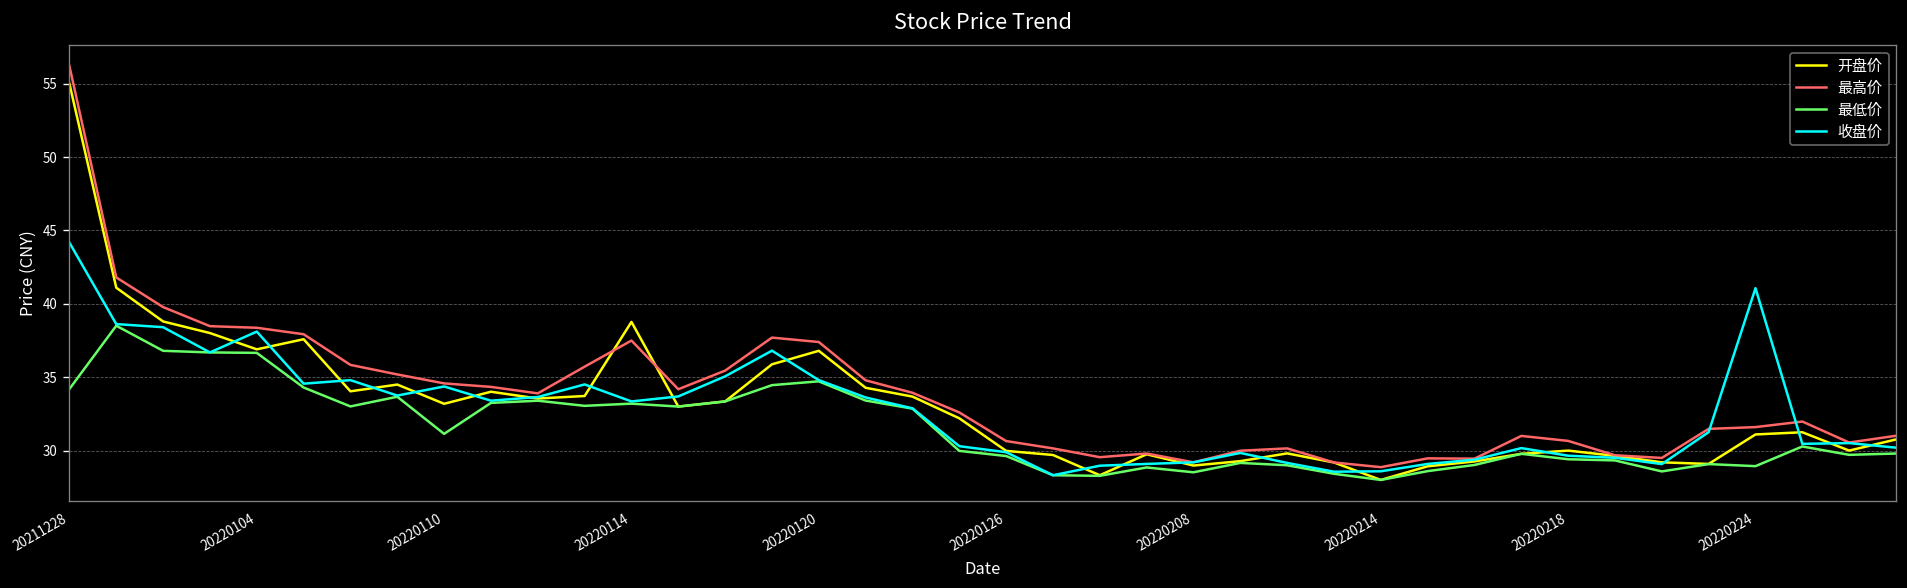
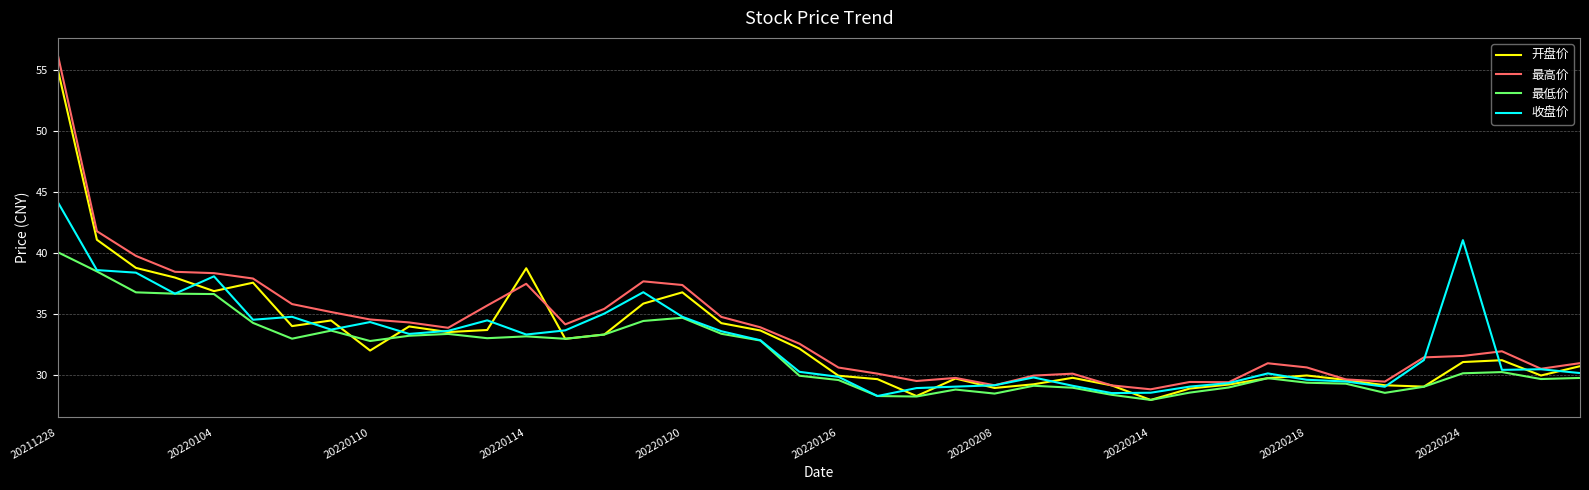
  {
    "开盘价": {
      "20211228": 55.0,
      "20220104": 36.9,
-     "20220110": 33.2,
+     "20220110": 32.0,
      "20220114": 38.8,
      "20220120": 36.8,
      "20220208": 29.0,
      "20220218": 30.0,
      "20220224": 31.1
    },
    "最高价": {
      "20211228": 56.2,
      "20220104": 38.4,
      "20220110": 34.6,
      "20220114": 37.5,
      "20220120": 37.4,
      "20220126": 30.7,
      "20220214": 28.9,
      "20220218": 30.7,
      "20220224": 31.6
    },
    "最低价": {
-     "20211228": 34.2,
+     "20211228": 40.1,
      "20220104": 36.7,
-     "20220110": 31.1,
+     "20220110": 32.8,
      "20220126": 29.6,
      "20220208": 28.5,
      "20220218": 29.4,
-     "20220224": 28.9
+     "20220224": 30.2
    },
    "收盘价": {
      "20211228": 44.2,
      "20220104": 38.1,
      "20220110": 34.4,
      "20220214": 28.6,
      "20220218": 29.7,
      "20220224": 41.1
    }
  }
